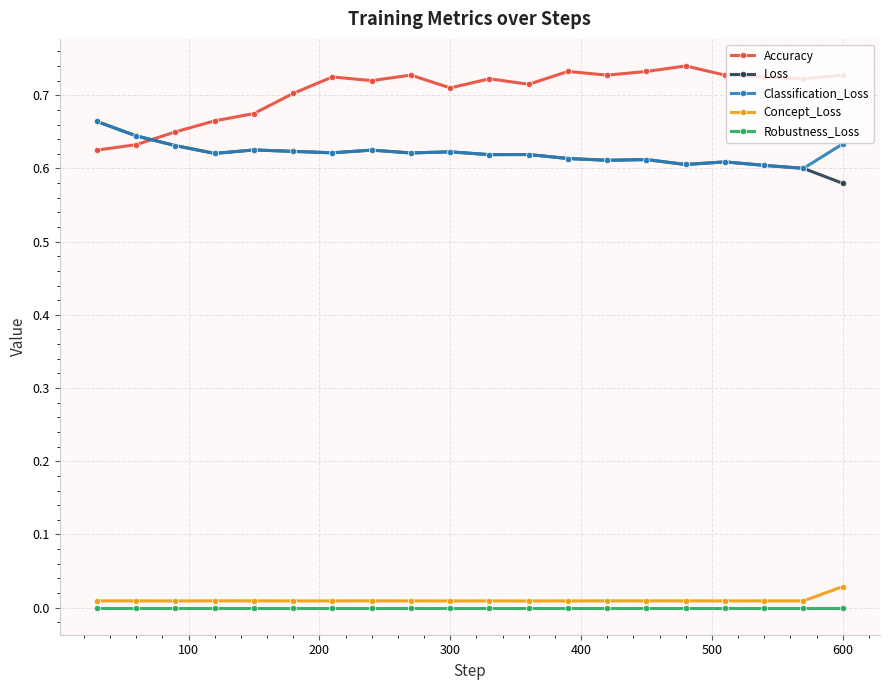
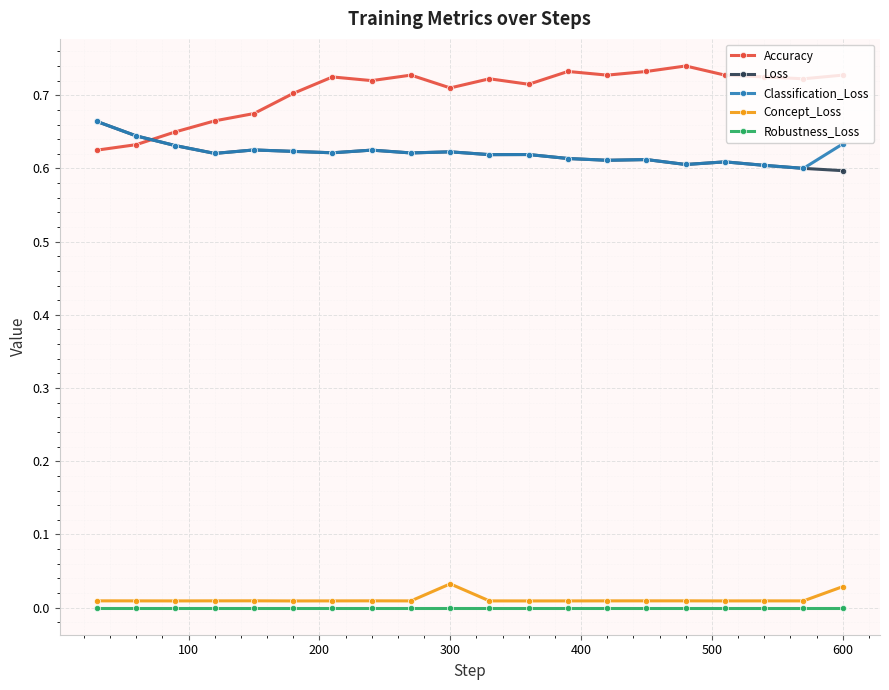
  {
    "Accuracy": {
      "300": 0.71
    },
    "Loss": {
-     "600": 0.58
+     "600": 0.60
    },
    "Classification_Loss": {
      "600": 0.63
    },
    "Concept_Loss": {
-     "300": 0.01,
+     "300": 0.03,
      "600": 0.03
    },
    "Robustness_Loss": {
      "300": 0.00,
      "600": 0.00
    }
  }
